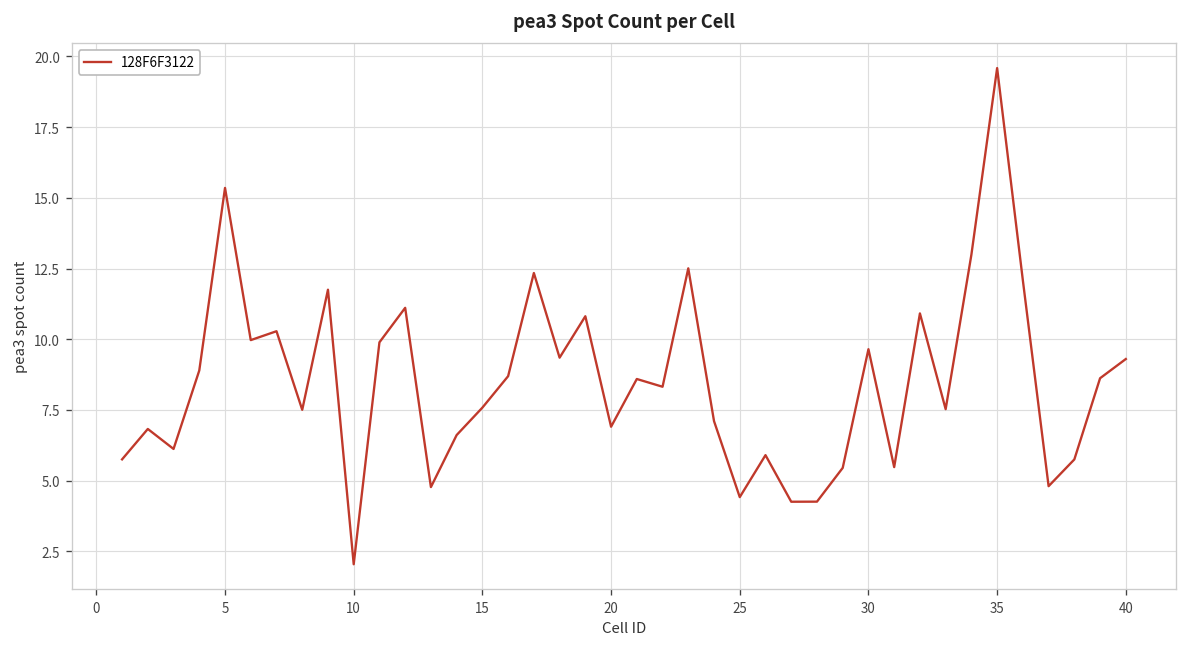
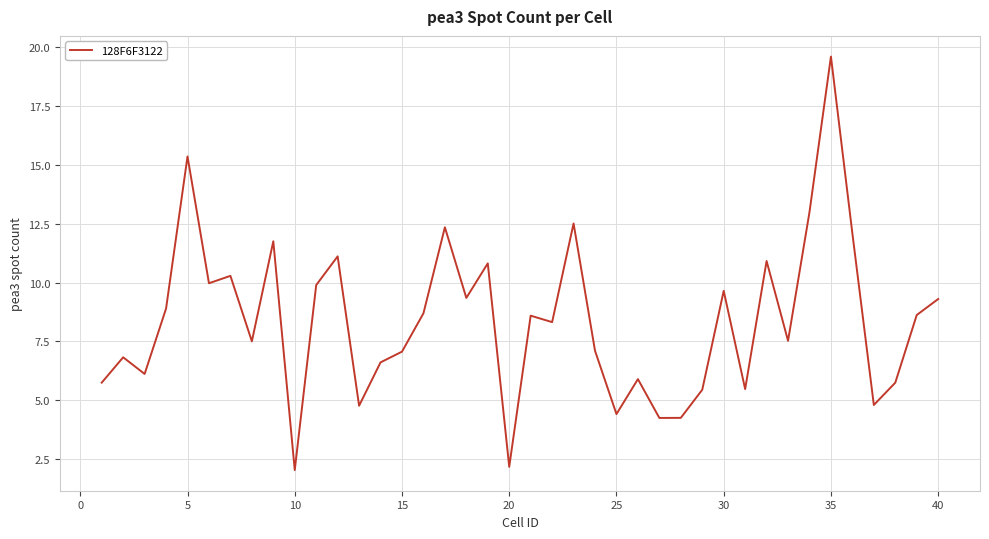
  {
    "5": 15.3,
    "10": 2.0,
-   "15": 7.6,
-   "20": 6.9,
+   "15": 7.1,
+   "20": 2.2,
    "25": 4.4,
    "30": 9.6,
    "35": 19.6,
    "40": 9.3
  }
